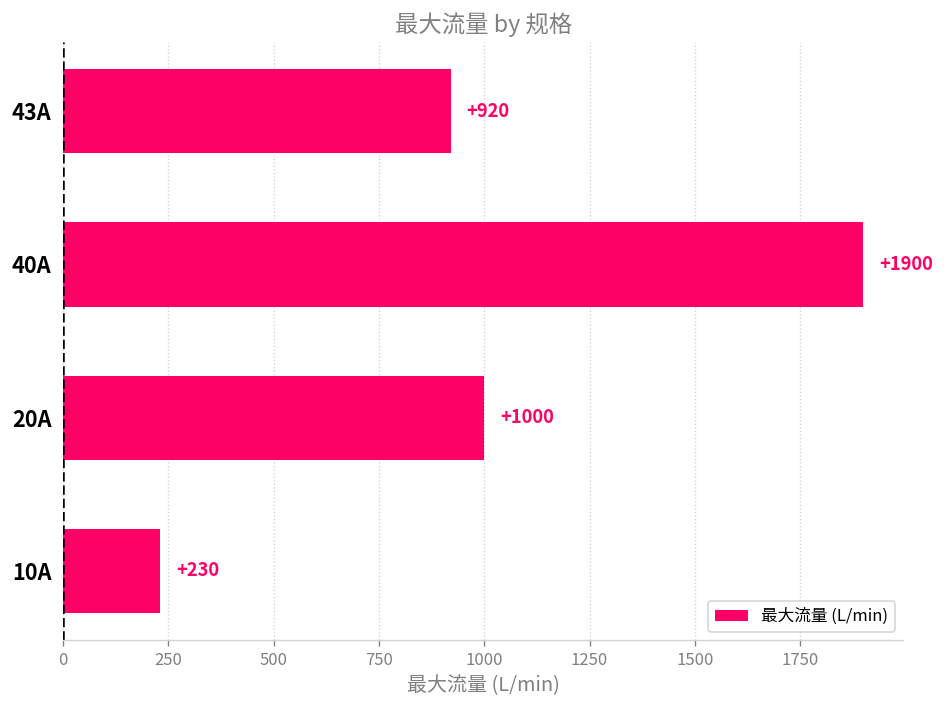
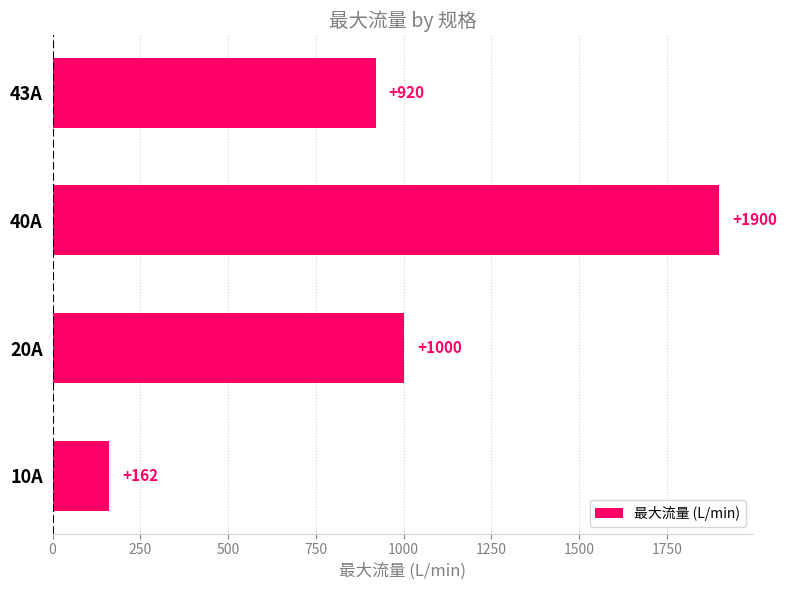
  {
    "43A": "+920",
    "40A": "+1900",
    "20A": "+1000",
-   "10A": "+230"
+   "10A": "+162"
  }
